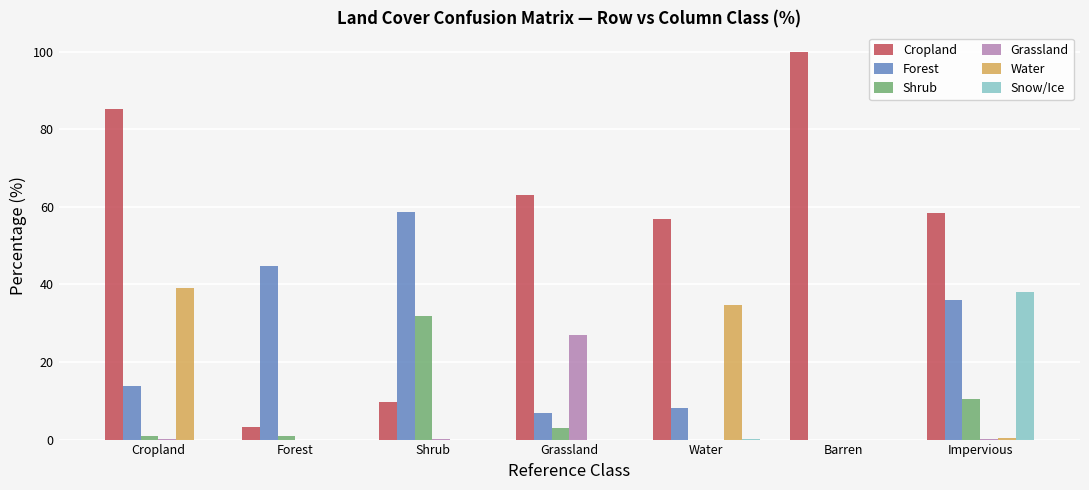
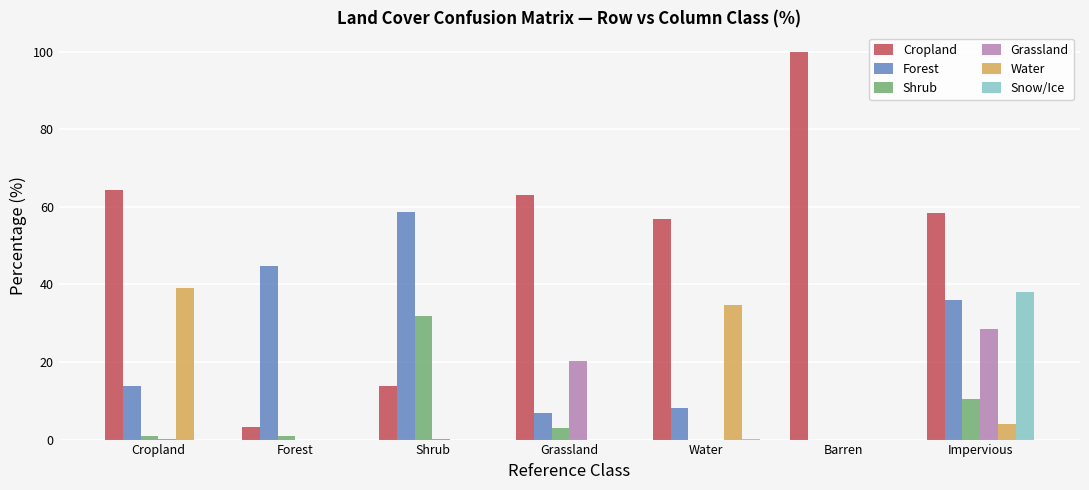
  {
    "Cropland": {
-     "Cropland": 85,
+     "Cropland": 64,
      "Forest": 3,
-     "Shrub": 10,
+     "Shrub": 14,
      "Grassland": 63,
      "Water": 57,
      "Barren": 100,
      "Impervious": 58
    },
    "Forest": {
      "Cropland": 14,
      "Forest": 45,
      "Shrub": 59,
      "Grassland": 7,
      "Water": 8,
      "Barren": 0,
      "Impervious": 36
    },
    "Shrub": {
      "Cropland": 1,
      "Forest": 1,
      "Shrub": 32,
      "Grassland": 3,
      "Water": 0,
      "Barren": 0,
      "Impervious": 10
    },
    "Grassland": {
-     "Grassland": 27,
+     "Grassland": 20,
      "Water": 0,
      "Barren": 0,
-     "Impervious": 0
+     "Impervious": 29
    },
    "Water": {
      "Cropland": 39,
      "Shrub": 0,
      "Grassland": 0,
      "Water": 35,
      "Barren": 0,
-     "Impervious": 0
+     "Impervious": 4
    },
    "Snow/Ice": {
      "Shrub": 0,
      "Grassland": 0,
      "Barren": 0,
      "Impervious": 38
    }
  }
